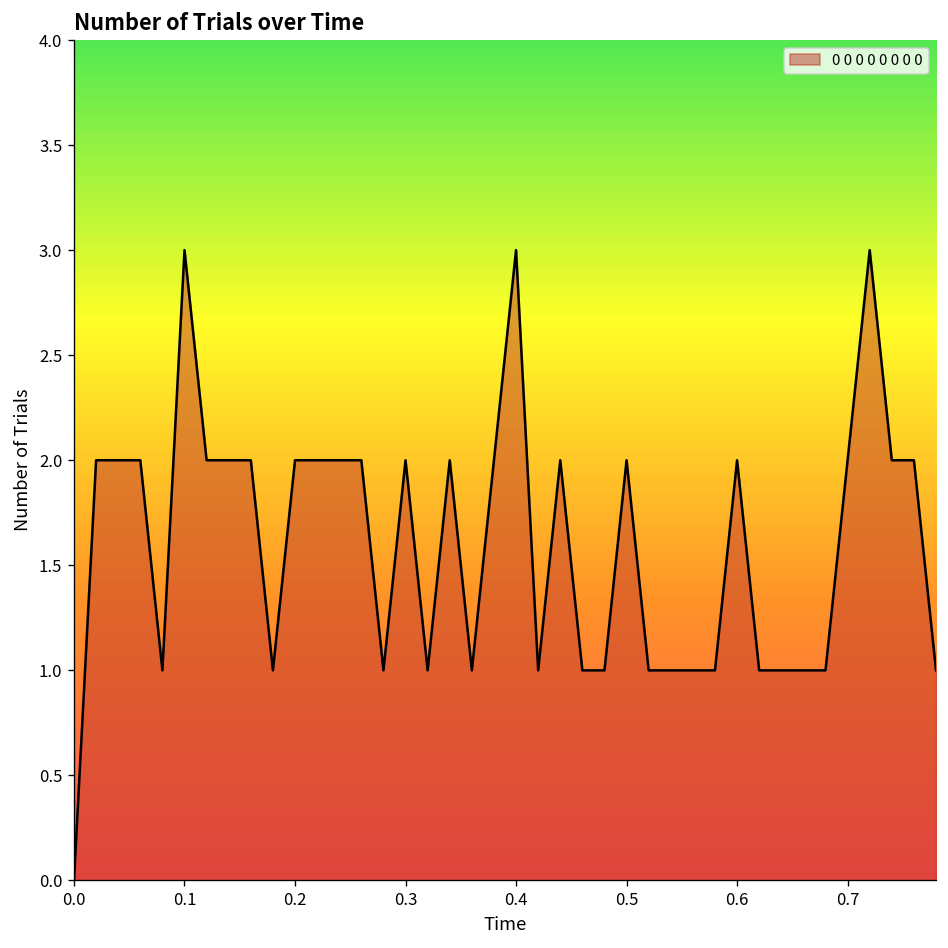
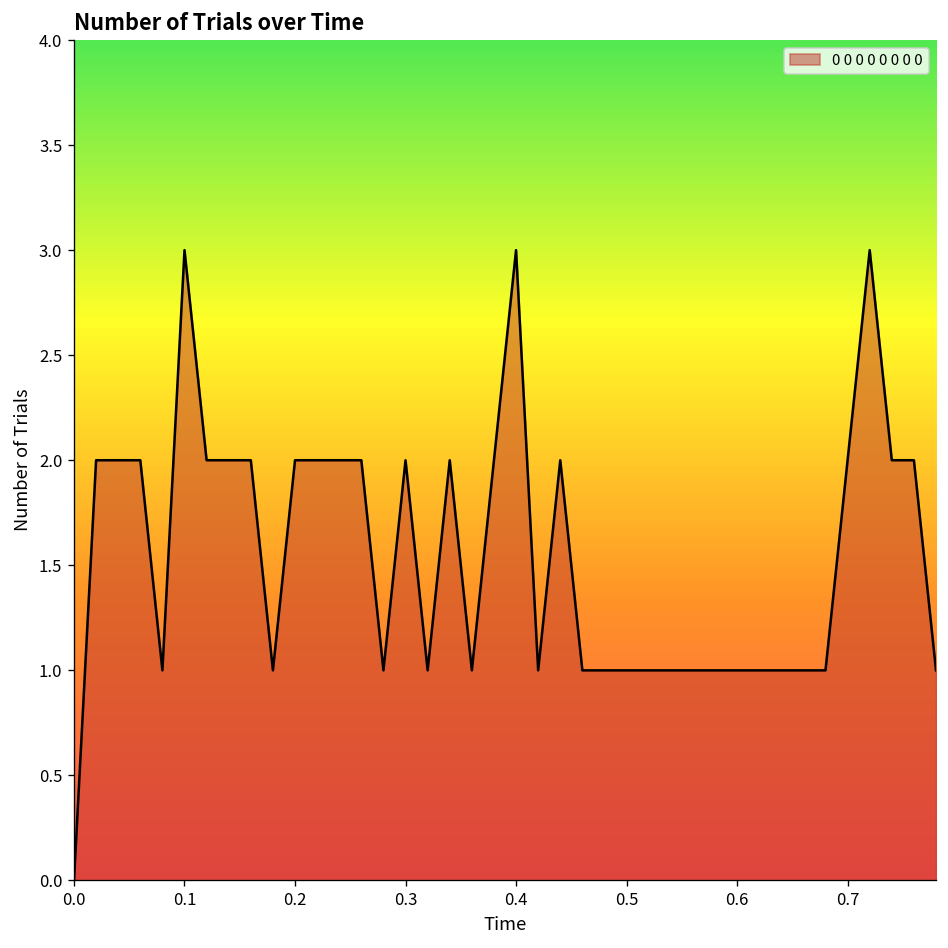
  {
    "0.0": 0,
    "0.1": 3,
    "0.2": 2,
    "0.3": 2,
    "0.4": 3,
-   "0.5": 2,
-   "0.6": 2,
+   "0.5": 1,
+   "0.6": 1,
    "0.7": 2
  }
